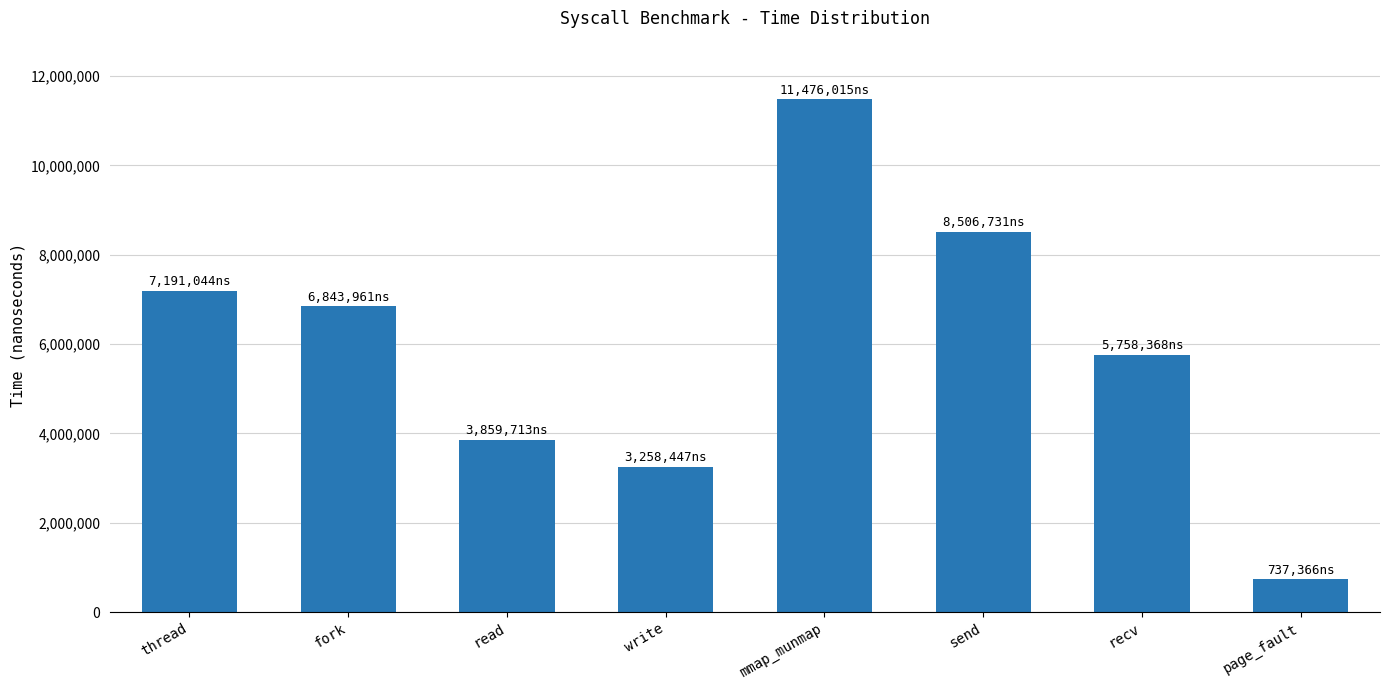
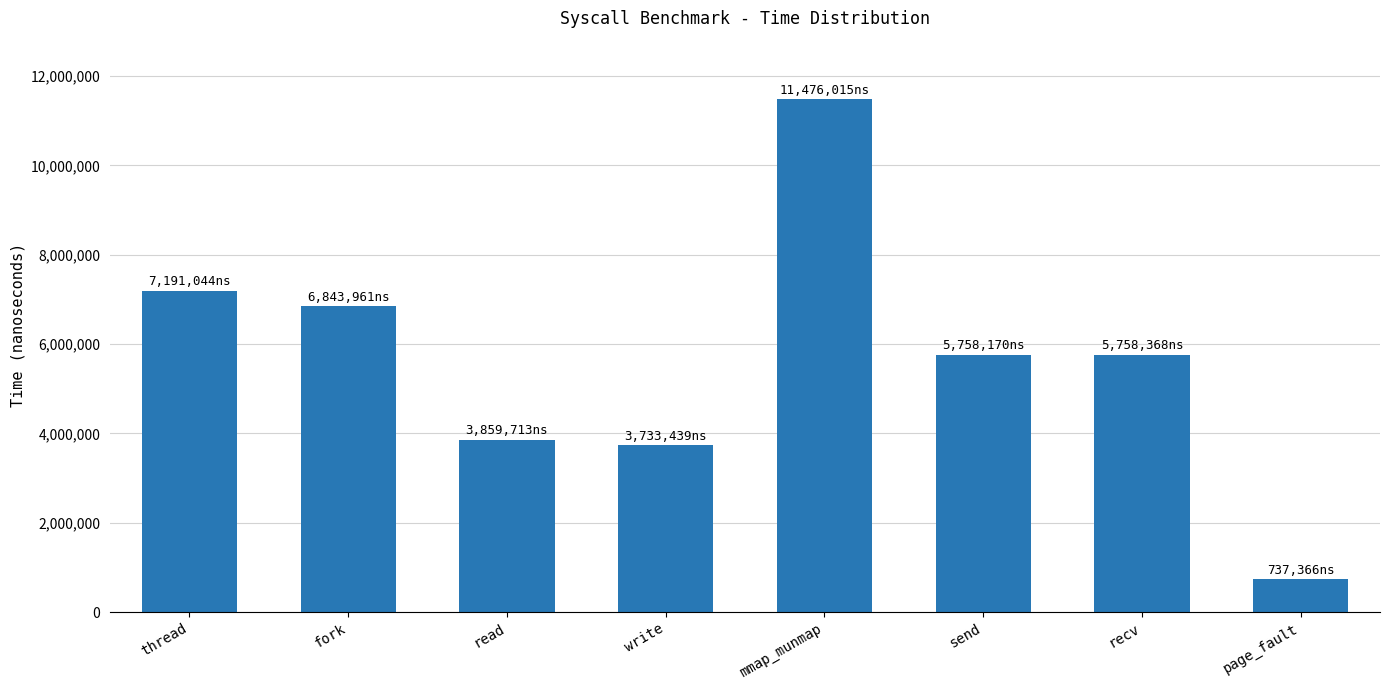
  {
    "thread": "7,191,044",
    "fork": "6,843,961",
    "read": "3,859,713",
-   "write": "3,258,447",
+   "write": "3,733,439",
    "mmap_munmap": "11,476,015",
-   "send": "8,506,731",
+   "send": "5,758,170",
    "recv": "5,758,368",
    "page_fault": "737,366"
  }
